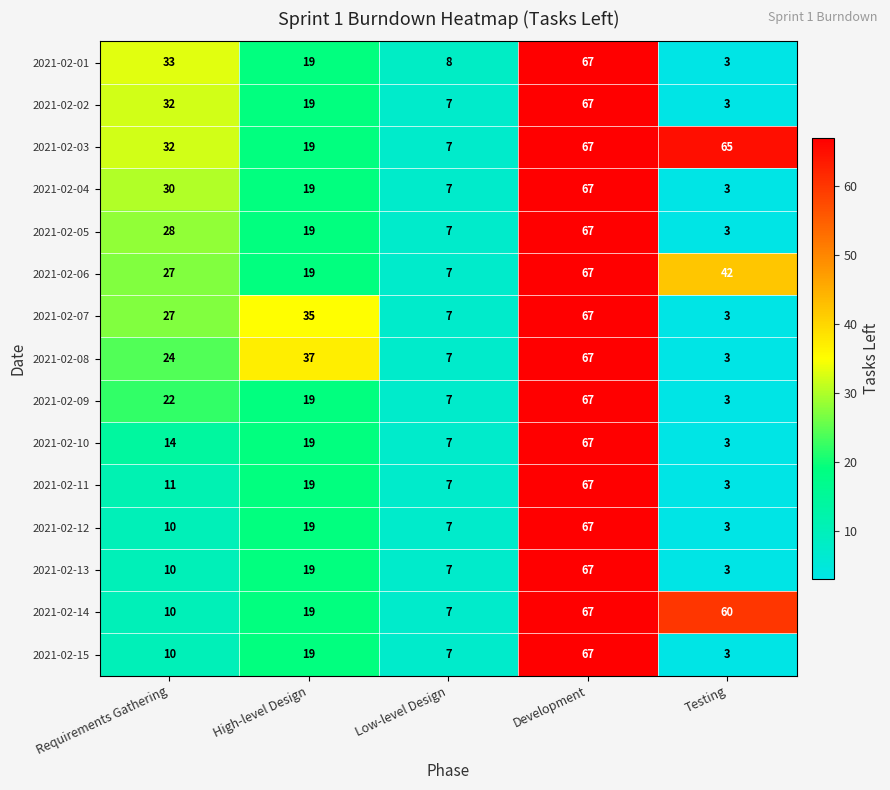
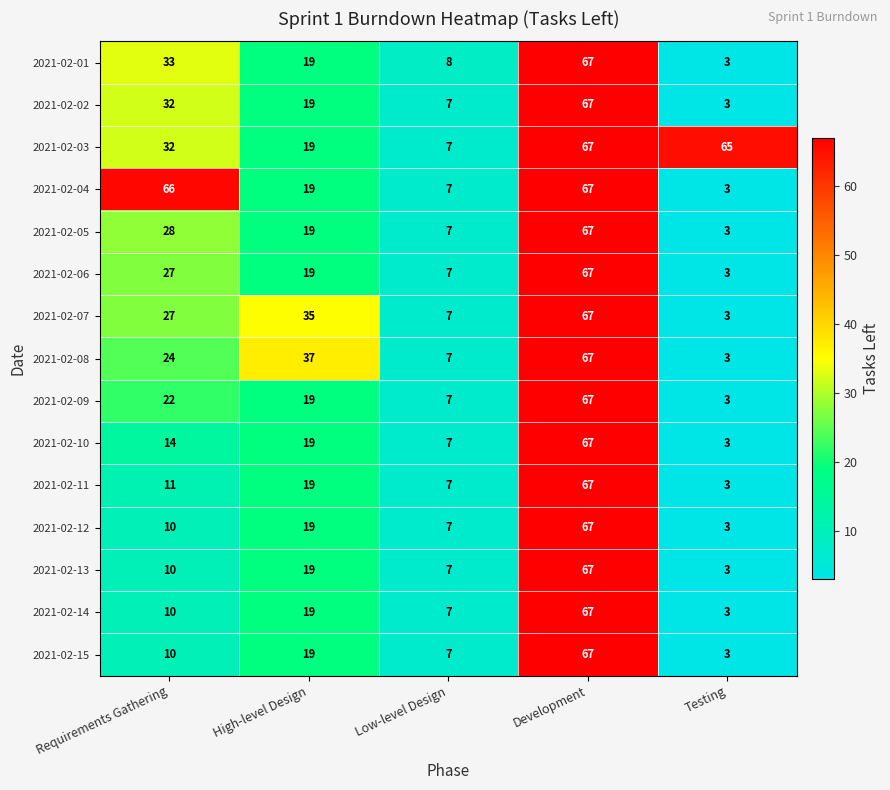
  {
    "2021-02-01": {
      "Requirements Gathering": 33,
      "High-level Design": 19,
      "Low-level Design": 8,
      "Development": 67,
      "Testing": 3
    },
    "2021-02-02": {
      "Requirements Gathering": 32,
      "High-level Design": 19,
      "Low-level Design": 7,
      "Development": 67,
      "Testing": 3
    },
    "2021-02-03": {
      "Requirements Gathering": 32,
      "High-level Design": 19,
      "Low-level Design": 7,
      "Development": 67,
      "Testing": 65
    },
    "2021-02-04": {
-     "Requirements Gathering": 30,
+     "Requirements Gathering": 66,
      "High-level Design": 19,
      "Low-level Design": 7,
      "Development": 67,
      "Testing": 3
    },
    "2021-02-05": {
      "Requirements Gathering": 28,
      "High-level Design": 19,
      "Low-level Design": 7,
      "Development": 67,
      "Testing": 3
    },
    "2021-02-06": {
      "Requirements Gathering": 27,
      "High-level Design": 19,
      "Low-level Design": 7,
      "Development": 67,
-     "Testing": 42
+     "Testing": 3
    },
    "2021-02-07": {
      "Requirements Gathering": 27,
      "High-level Design": 35,
      "Low-level Design": 7,
      "Development": 67,
      "Testing": 3
    },
    "2021-02-08": {
      "Requirements Gathering": 24,
      "High-level Design": 37,
      "Low-level Design": 7,
      "Development": 67,
      "Testing": 3
    },
    "2021-02-09": {
      "Requirements Gathering": 22,
      "High-level Design": 19,
      "Low-level Design": 7,
      "Development": 67,
      "Testing": 3
    },
    "2021-02-10": {
      "Requirements Gathering": 14,
      "High-level Design": 19,
      "Low-level Design": 7,
      "Development": 67,
      "Testing": 3
    },
    "2021-02-11": {
      "Requirements Gathering": 11,
      "High-level Design": 19,
      "Low-level Design": 7,
      "Development": 67,
      "Testing": 3
    },
    "2021-02-12": {
      "Requirements Gathering": 10,
      "High-level Design": 19,
      "Low-level Design": 7,
      "Development": 67,
      "Testing": 3
    },
    "2021-02-13": {
      "Requirements Gathering": 10,
      "High-level Design": 19,
      "Low-level Design": 7,
      "Development": 67,
      "Testing": 3
    },
    "2021-02-14": {
      "Requirements Gathering": 10,
      "High-level Design": 19,
      "Low-level Design": 7,
      "Development": 67,
-     "Testing": 60
+     "Testing": 3
    },
    "2021-02-15": {
      "Requirements Gathering": 10,
      "High-level Design": 19,
      "Low-level Design": 7,
      "Development": 67,
      "Testing": 3
    }
  }
